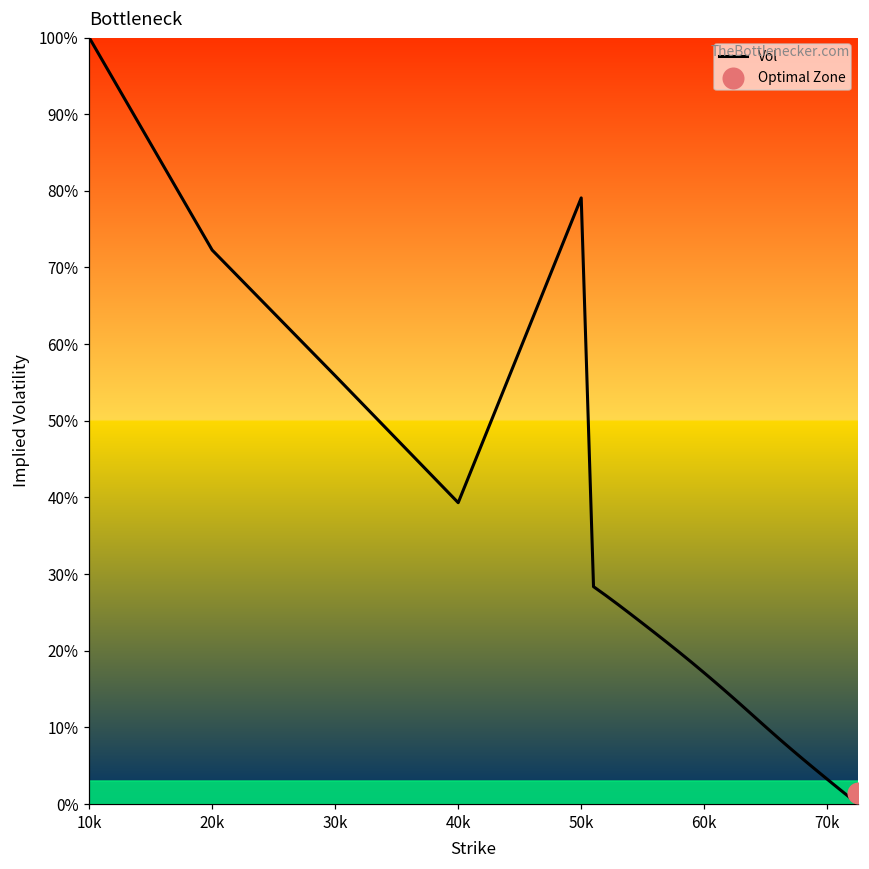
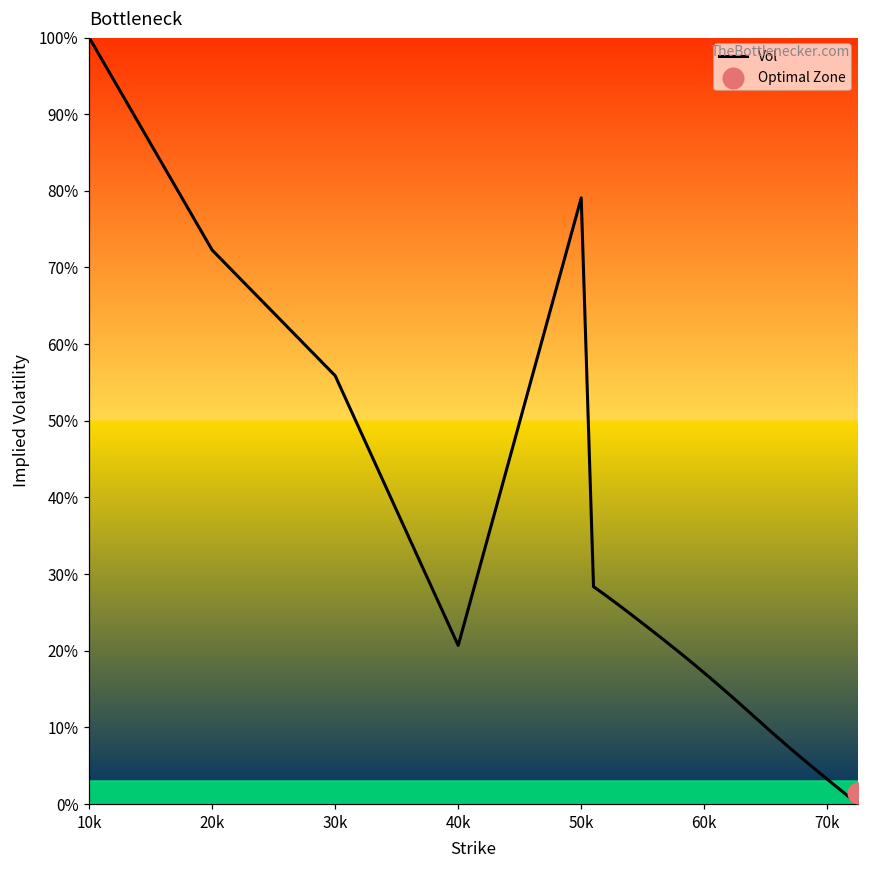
  {
    "Vol": {
      "10k": "100%",
      "20k": "72%",
      "30k": "56%",
-     "40k": "39%",
+     "40k": "21%",
      "50k": "79%",
      "60k": "17%",
      "70k": "3%"
    }
  }
